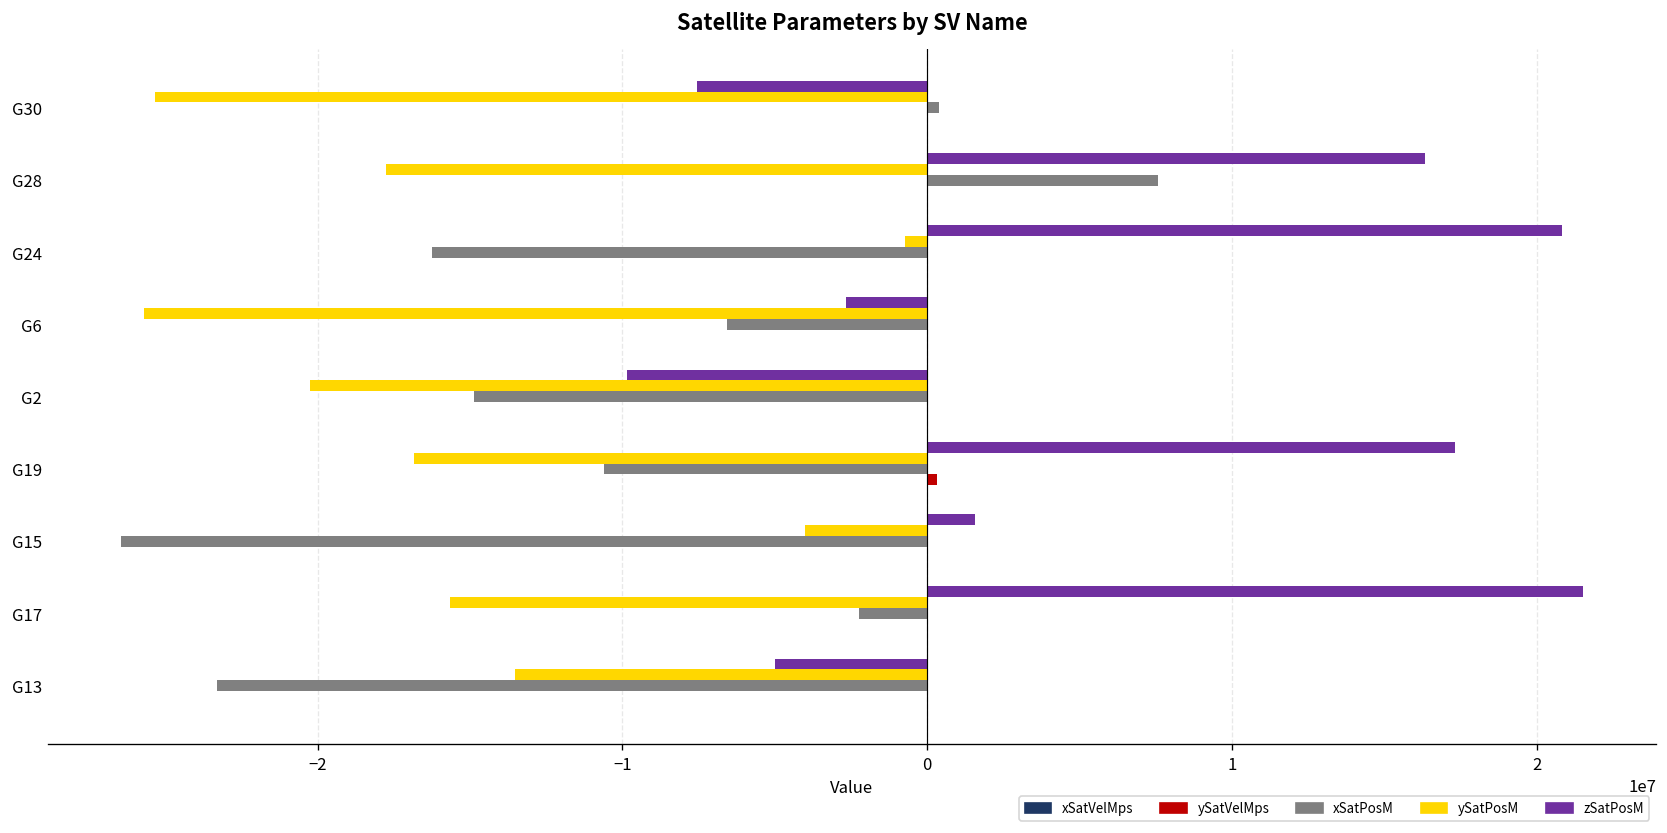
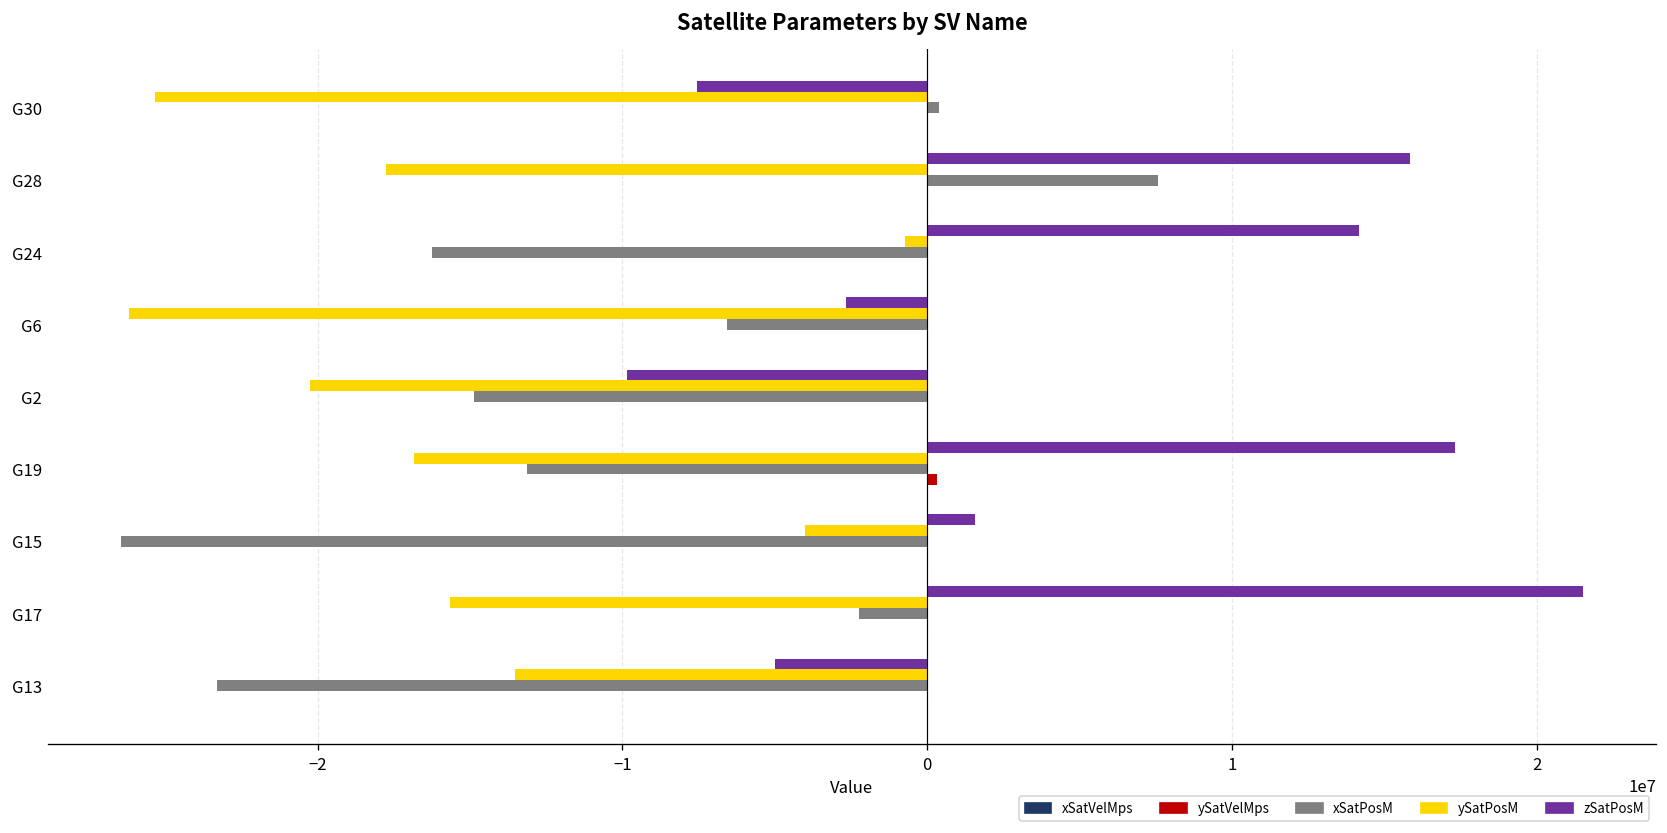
  {
    "ySatVelMps": {
      "G19": 300000
    },
    "xSatPosM": {
      "G30": 400000,
      "G28": 7600000,
      "G24": -16300000,
      "G6": -6600000,
      "G2": -14900000,
-     "G19": -10600000,
+     "G19": -13100000,
      "G15": -26500000,
      "G17": -2200000,
      "G13": -23300000
    },
    "ySatPosM": {
      "G30": -25300000,
      "G28": -17700000,
      "G24": -700000,
-     "G6": -25700000,
+     "G6": -26200000,
      "G2": -20200000,
      "G19": -16800000,
      "G15": -4000000,
      "G17": -15700000,
      "G13": -13500000
    },
    "zSatPosM": {
      "G30": -7600000,
-     "G28": 16300000,
-     "G24": 20800000,
+     "G28": 15800000,
+     "G24": 14200000,
      "G6": -2700000,
      "G2": -9800000,
      "G19": 17300000,
      "G15": 1600000,
      "G17": 21500000,
      "G13": -5000000
    }
  }
